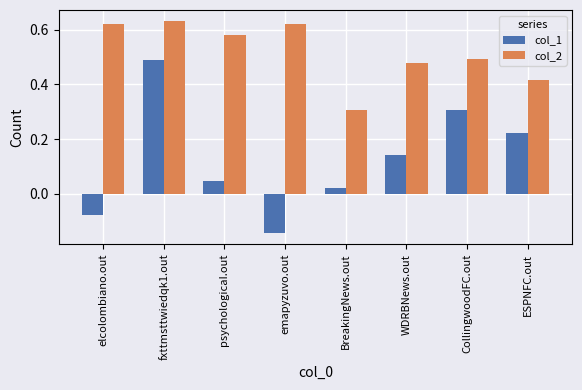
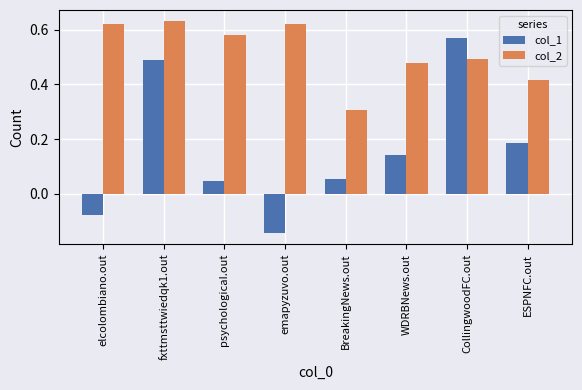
  {
    "col_1": {
      "elcolombiano.out": -0.08,
      "fxttmsttwiedqk1.out": 0.49,
      "psychologicaI.out": 0.05,
      "emapyzuvo.out": -0.14,
-     "BreakingNews.out": 0.02,
+     "BreakingNews.out": 0.06,
      "WDRBNews.out": 0.14,
-     "CollingwoodFC.out": 0.31,
-     "ESPNFC.out": 0.22
+     "CollingwoodFC.out": 0.57,
+     "ESPNFC.out": 0.19
    },
    "col_2": {
      "elcolombiano.out": 0.62,
      "fxttmsttwiedqk1.out": 0.63,
      "psychologicaI.out": 0.58,
      "emapyzuvo.out": 0.62,
      "BreakingNews.out": 0.31,
      "WDRBNews.out": 0.48,
      "CollingwoodFC.out": 0.49,
      "ESPNFC.out": 0.42
    }
  }
